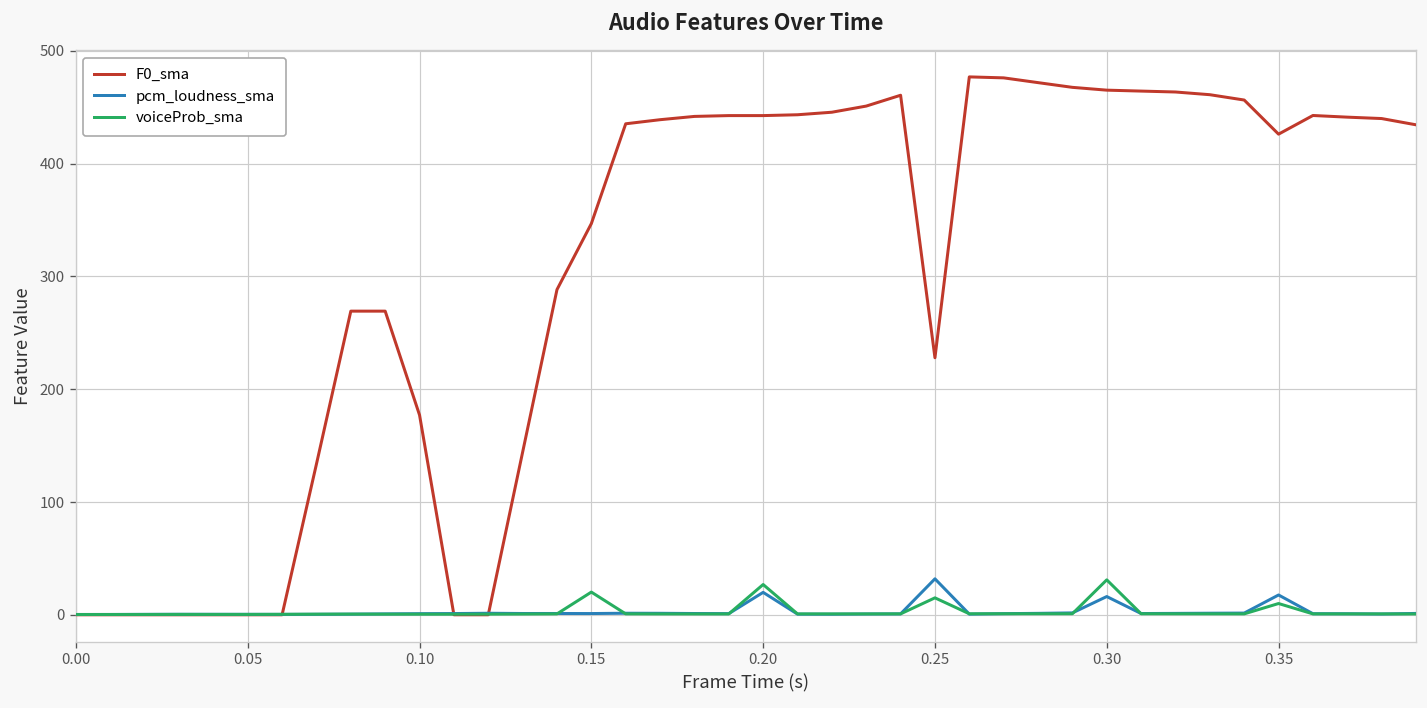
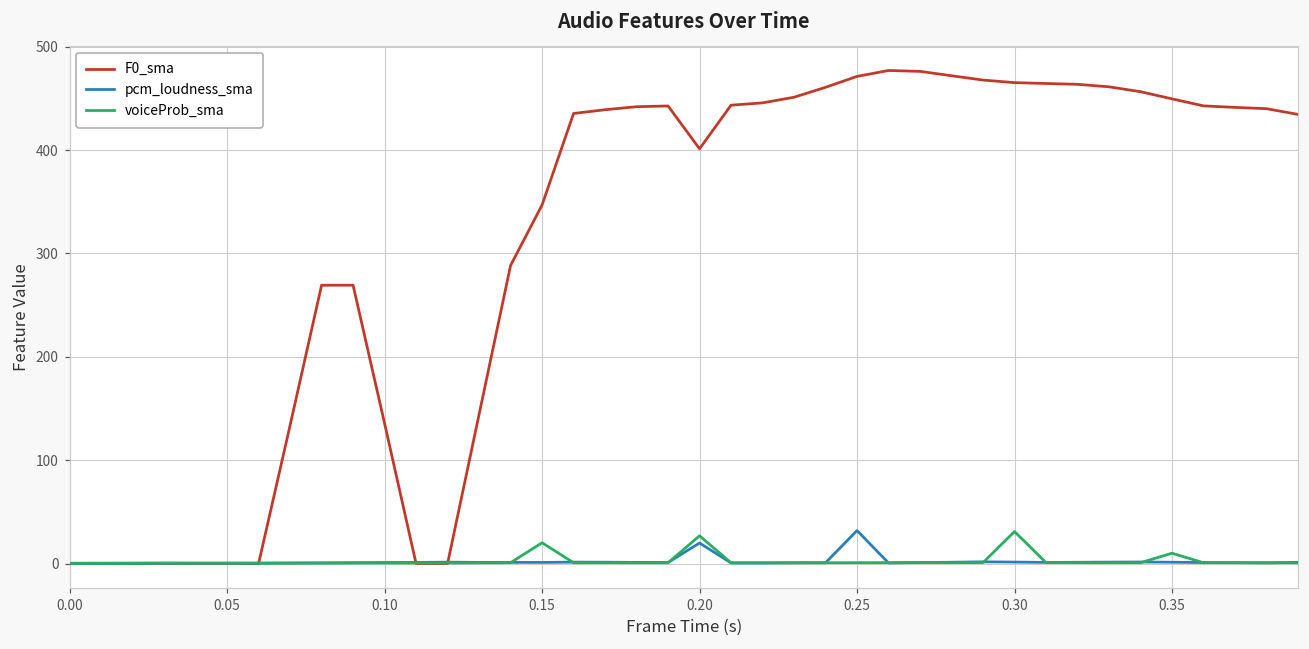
  {
    "F0_sma": {
-     "0.10": 180,
+     "0.10": 140,
      "0.15": 350,
-     "0.20": 440,
-     "0.25": 230,
+     "0.20": 400,
+     "0.25": 470,
      "0.30": 470,
-     "0.35": 430
+     "0.35": 450
    },
    "pcm_loudness_sma": {
      "0.15": 0,
      "0.20": 20,
      "0.25": 30,
-     "0.30": 20,
-     "0.35": 20
+     "0.30": 0,
+     "0.35": 0
    },
    "voiceProb_sma": {
      "0.15": 20,
      "0.20": 30,
-     "0.25": 20,
+     "0.25": 0,
      "0.30": 30,
      "0.35": 10
    }
  }
